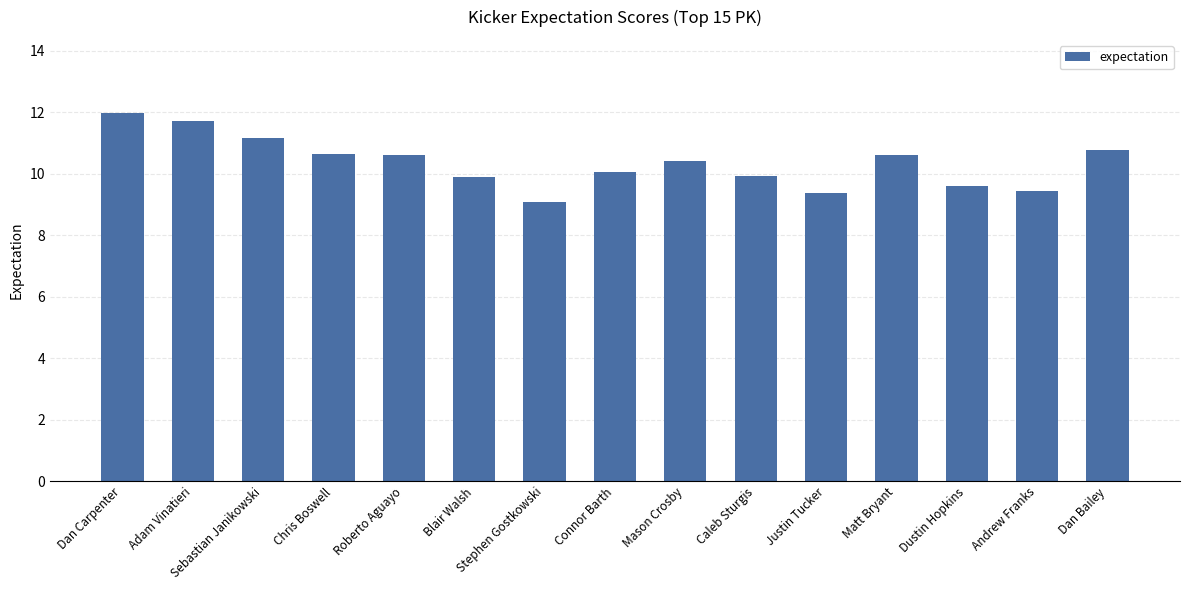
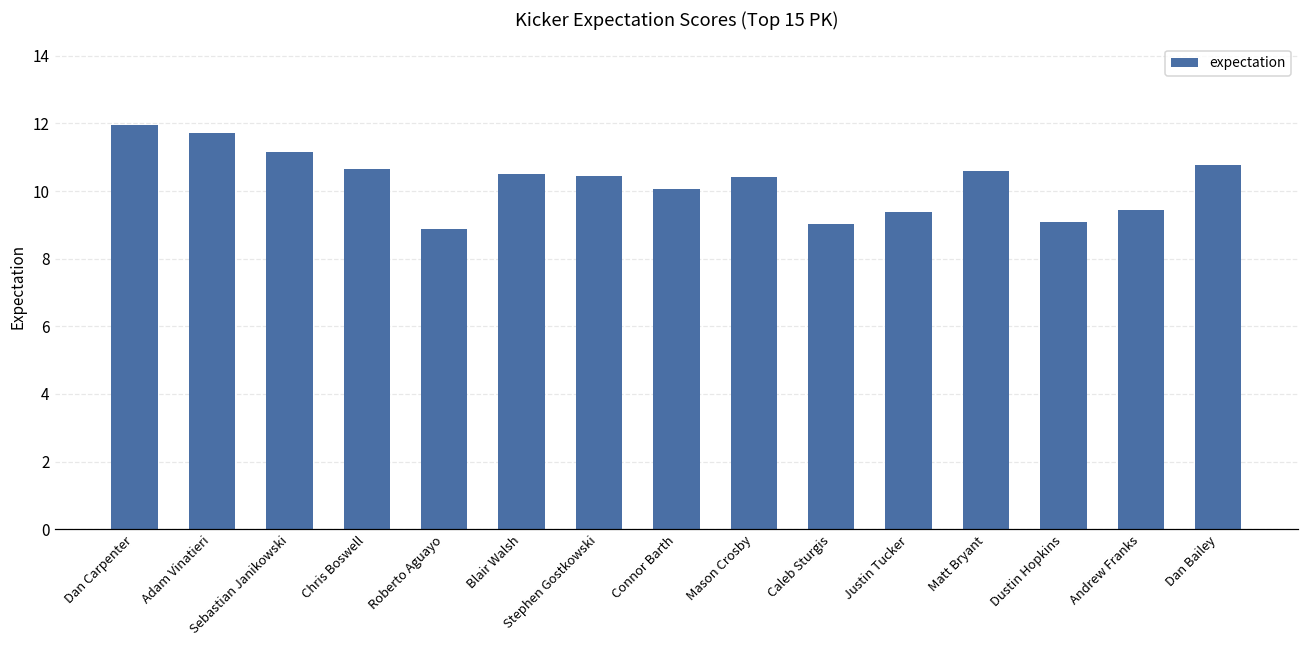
  {
    "Dan Carpenter": 12.0,
    "Adam Vinatieri": 11.7,
    "Sebastian Janikowski": 11.2,
    "Chris Boswell": 10.6,
-   "Roberto Aguayo": 10.6,
-   "Blair Walsh": 9.9,
-   "Stephen Gostkowski": 9.1,
+   "Roberto Aguayo": 8.9,
+   "Blair Walsh": 10.5,
+   "Stephen Gostkowski": 10.4,
    "Connor Barth": 10.1,
    "Mason Crosby": 10.4,
-   "Caleb Sturgis": 9.9,
+   "Caleb Sturgis": 9.0,
    "Justin Tucker": 9.4,
    "Matt Bryant": 10.6,
-   "Dustin Hopkins": 9.6,
+   "Dustin Hopkins": 9.1,
    "Andrew Franks": 9.4,
    "Dan Bailey": 10.8
  }
